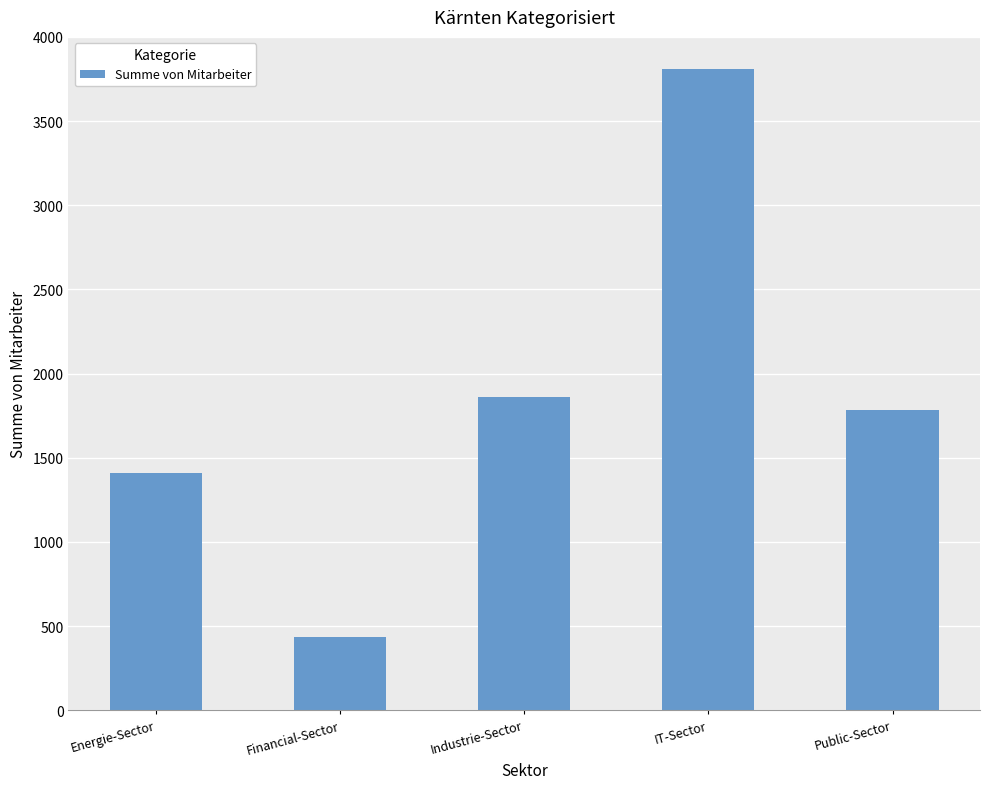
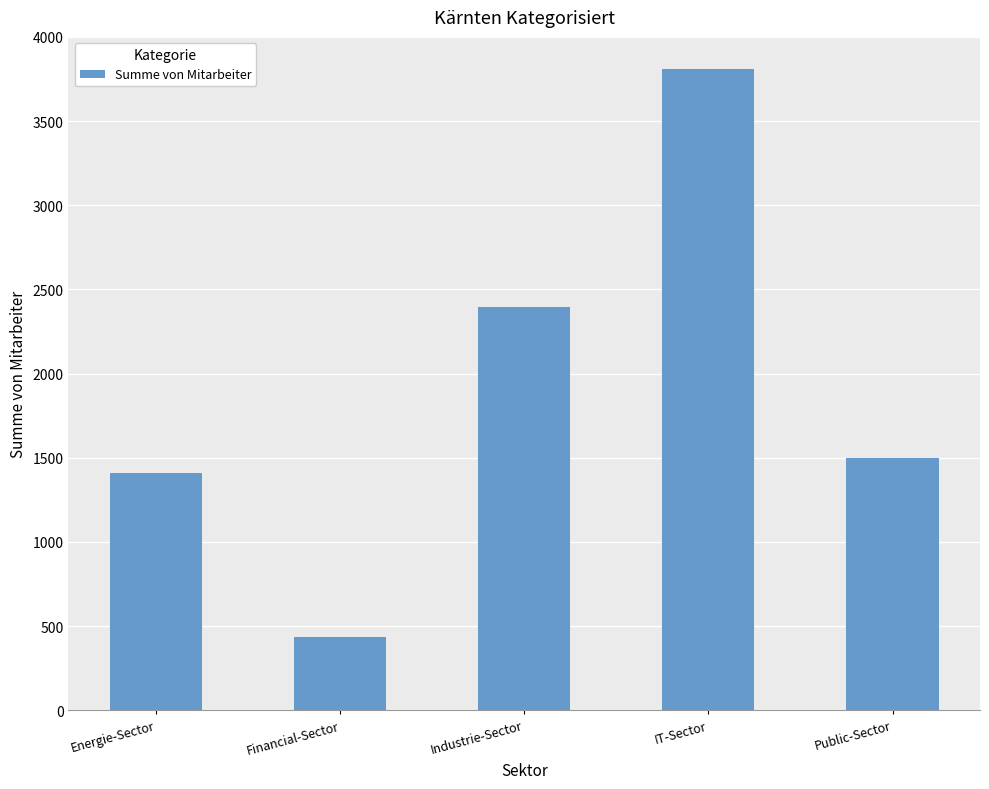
  {
    "Energie-Sector": 1410,
    "Financial-Sector": 440,
-   "Industrie-Sector": 1860,
+   "Industrie-Sector": 2390,
    "IT-Sector": 3810,
-   "Public-Sector": 1790
+   "Public-Sector": 1500
  }
